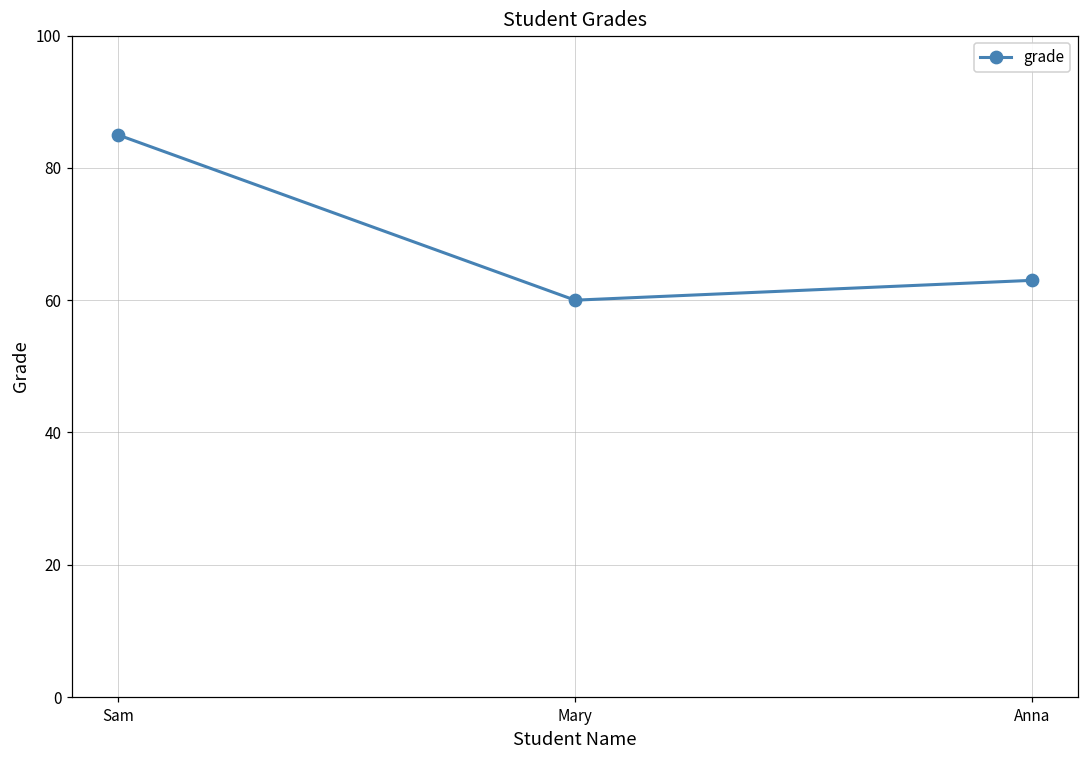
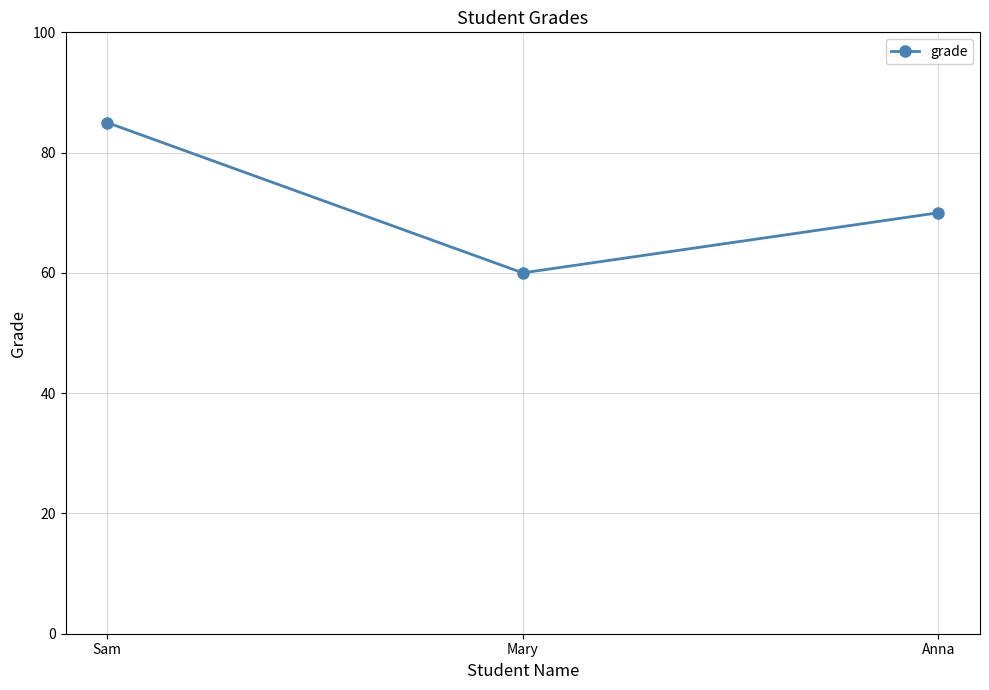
  {
    "Sam": 85,
    "Mary": 60,
-   "Anna": 63
+   "Anna": 70
  }
